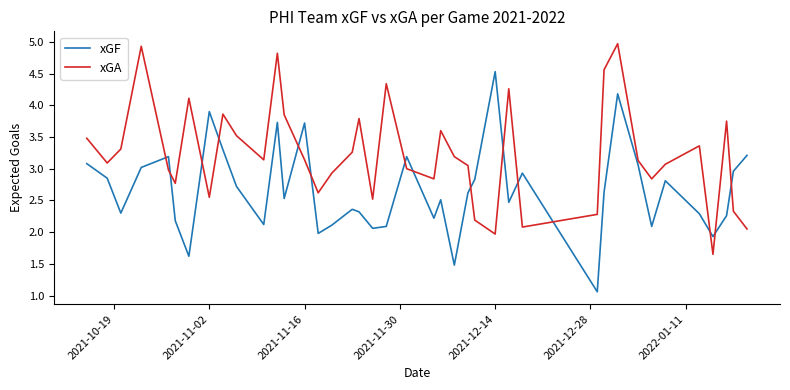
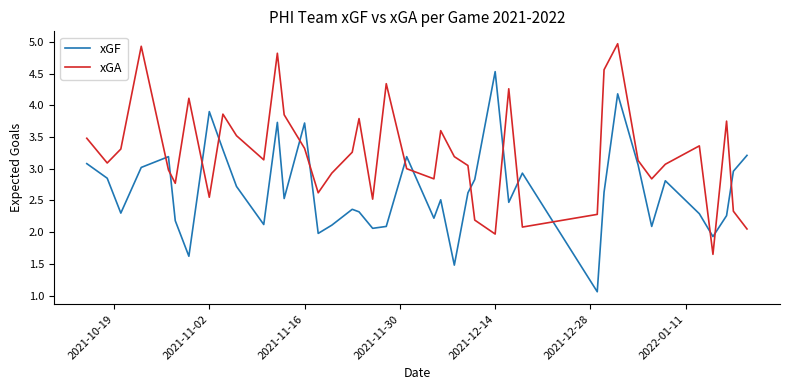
  {
    "xGF": {
      "2021-11-02": 3.9,
      "2021-11-16": 3.7,
      "2021-12-14": 4.5
    },
    "xGA": {
      "2021-11-02": 2.6,
-     "2021-11-16": 3.1,
+     "2021-11-16": 3.3,
      "2021-12-14": 2.0
    }
  }
